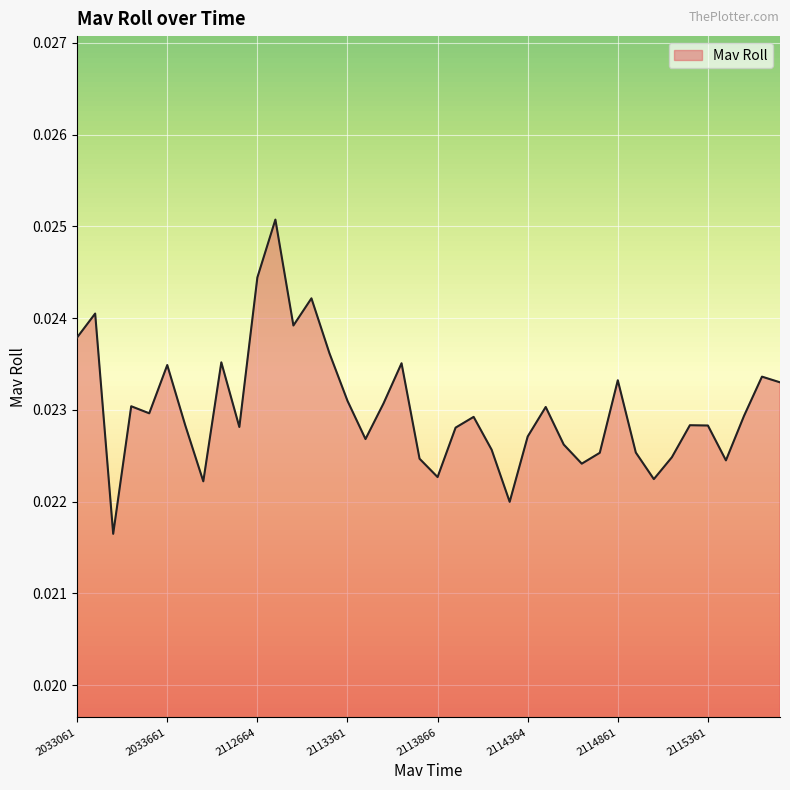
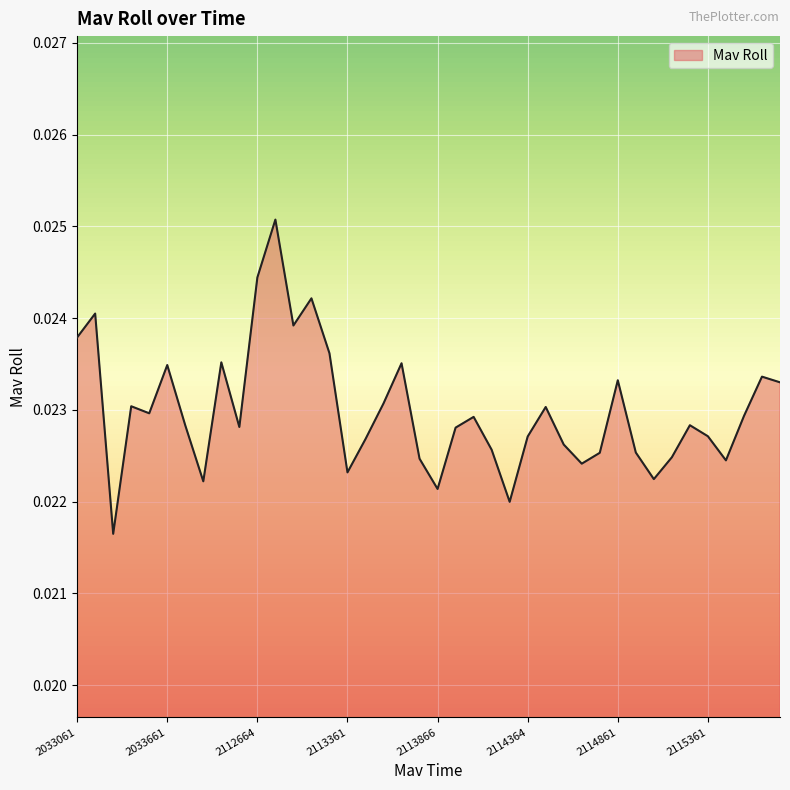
  {
    "2033061": 0.0238,
    "2033661": 0.0235,
    "2112664": 0.0244,
-   "2113361": 0.0231,
-   "2113866": 0.0223,
+   "2113361": 0.0223,
+   "2113866": 0.0221,
    "2114364": 0.0227,
    "2114861": 0.0233,
-   "2115361": 0.0228
+   "2115361": 0.0227
  }
